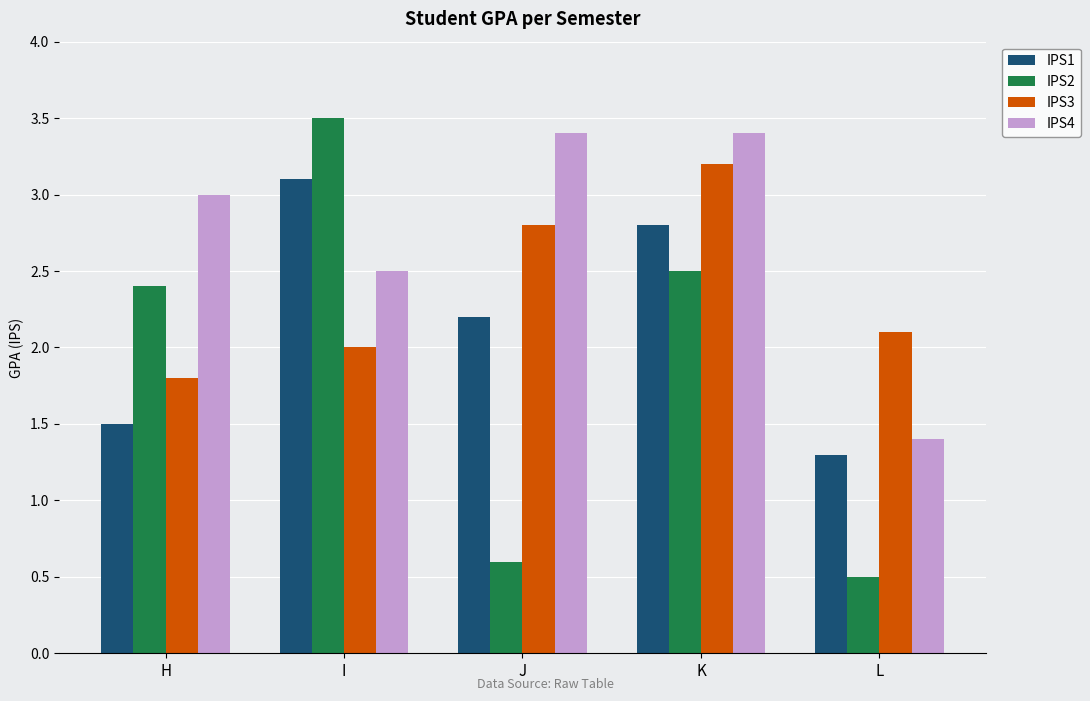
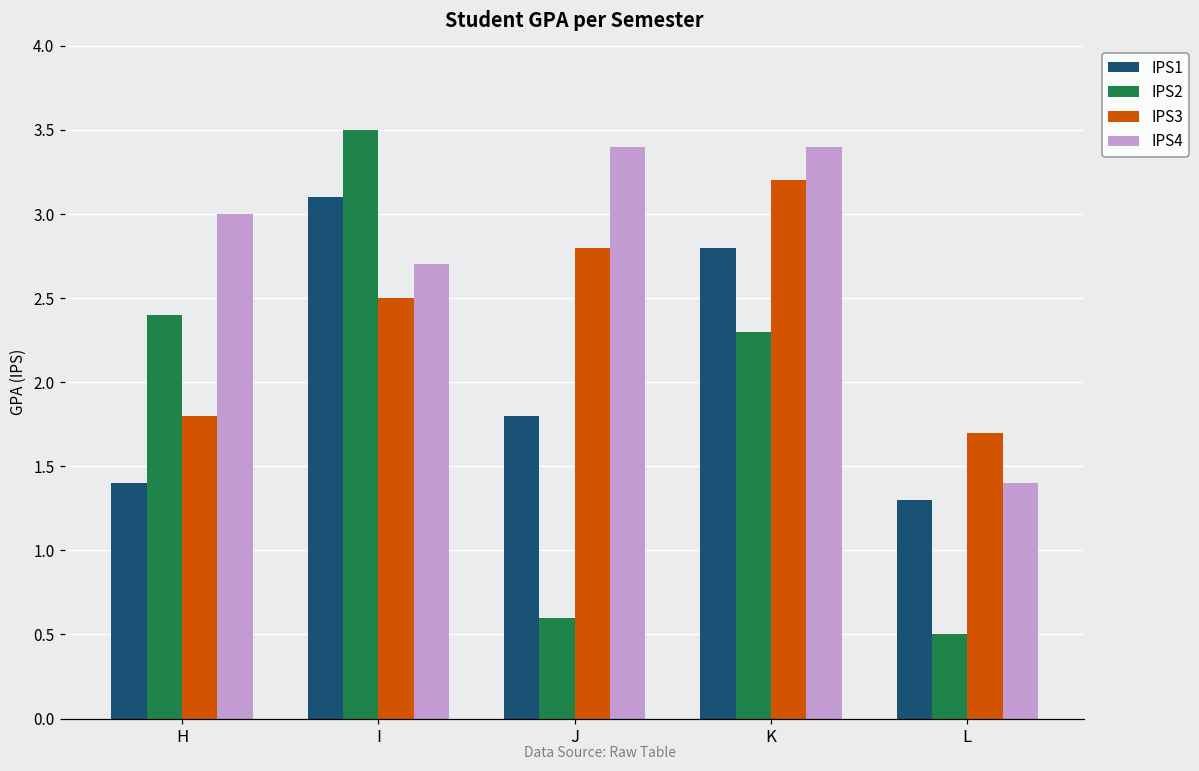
  {
    "IPS1": {
-     "H": 1.5,
+     "H": 1.4,
      "I": 3.1,
-     "J": 2.2,
+     "J": 1.8,
      "K": 2.8,
      "L": 1.3
    },
    "IPS2": {
      "H": 2.4,
      "I": 3.5,
      "J": 0.6,
-     "K": 2.5,
+     "K": 2.3,
      "L": 0.5
    },
    "IPS3": {
      "H": 1.8,
-     "I": 2.0,
+     "I": 2.5,
      "J": 2.8,
      "K": 3.2,
-     "L": 2.1
+     "L": 1.7
    },
    "IPS4": {
      "H": 3.0,
-     "I": 2.5,
+     "I": 2.7,
      "J": 3.4,
      "K": 3.4,
      "L": 1.4
    }
  }
